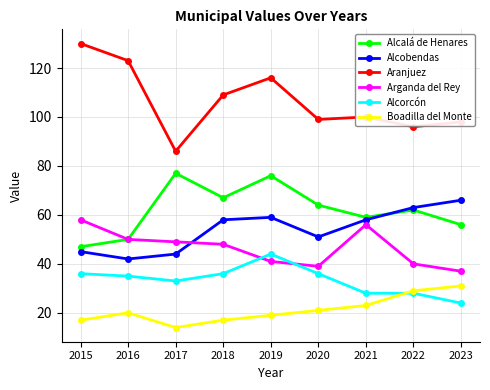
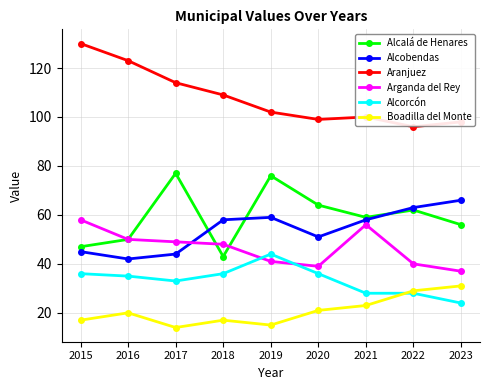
  {
    "Alcalá de Henares": {
      "2015": 47,
      "2017": 77,
-     "2018": 67,
+     "2018": 43,
      "2019": 76,
      "2020": 64,
      "2023": 56
    },
    "Alcobendas": {
      "2015": 45,
      "2016": 42,
      "2017": 44,
      "2018": 58,
      "2019": 59,
      "2020": 51,
      "2023": 66
    },
    "Aranjuez": {
      "2015": 130,
      "2016": 123,
-     "2017": 86,
+     "2017": 114,
      "2018": 109,
-     "2019": 116,
+     "2019": 102,
      "2020": 99,
      "2022": 96
    },
    "Arganda del Rey": {
      "2015": 58,
      "2017": 49,
      "2018": 48,
      "2019": 41,
      "2020": 39,
      "2021": 56,
      "2022": 40,
      "2023": 37
    },
    "Alcorcón": {
      "2015": 36,
      "2016": 35,
      "2017": 33,
      "2018": 36,
      "2019": 44,
      "2020": 36,
      "2021": 28,
      "2023": 24
    },
    "Boadilla del Monte": {
      "2015": 17,
      "2016": 20,
      "2017": 14,
      "2018": 17,
-     "2019": 19,
+     "2019": 15,
      "2020": 21,
      "2021": 23,
      "2023": 31
    }
  }
